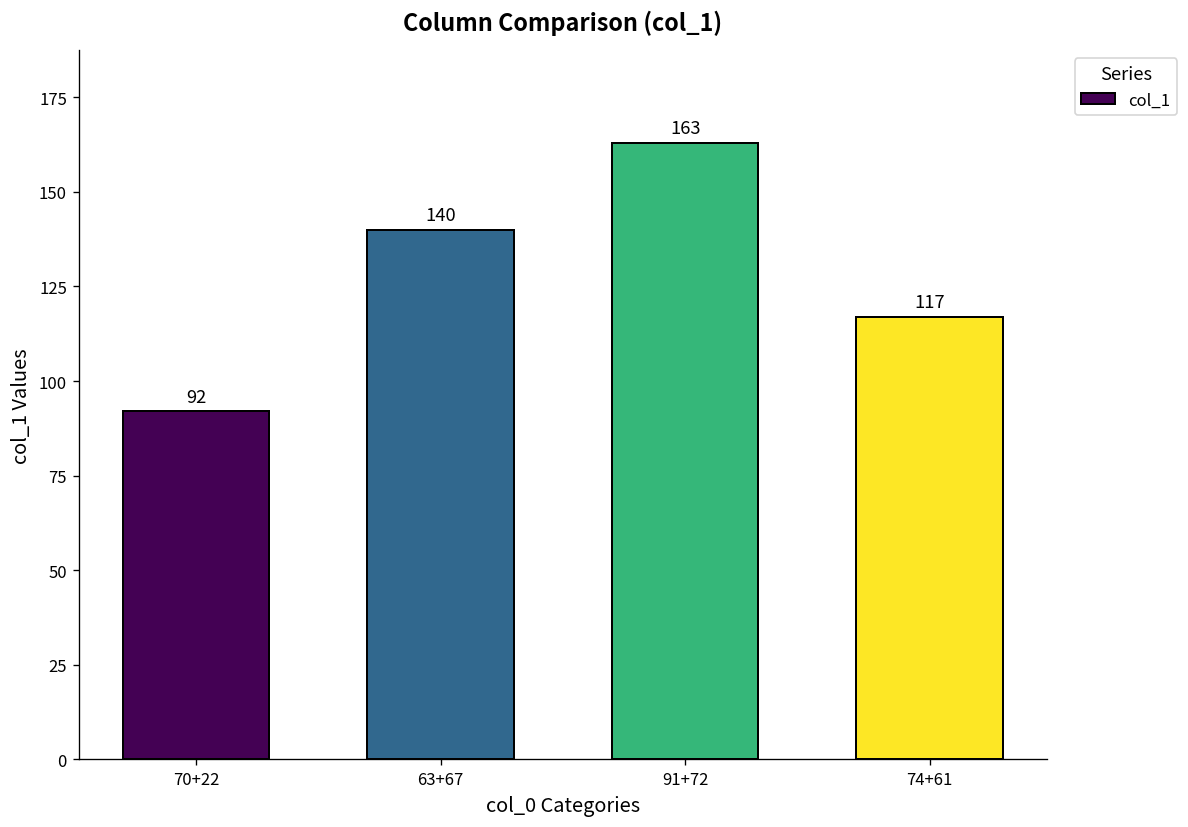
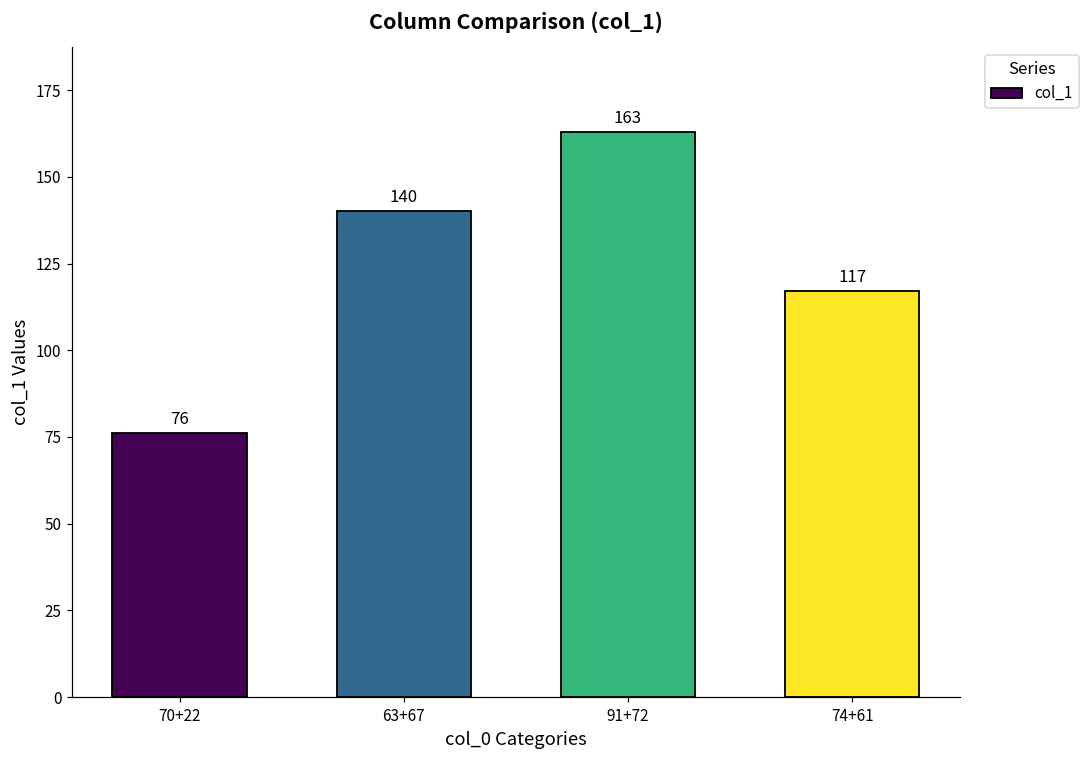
  {
-   "70+22": 92,
+   "70+22": 76,
    "63+67": 140,
    "91+72": 163,
    "74+61": 117
  }
